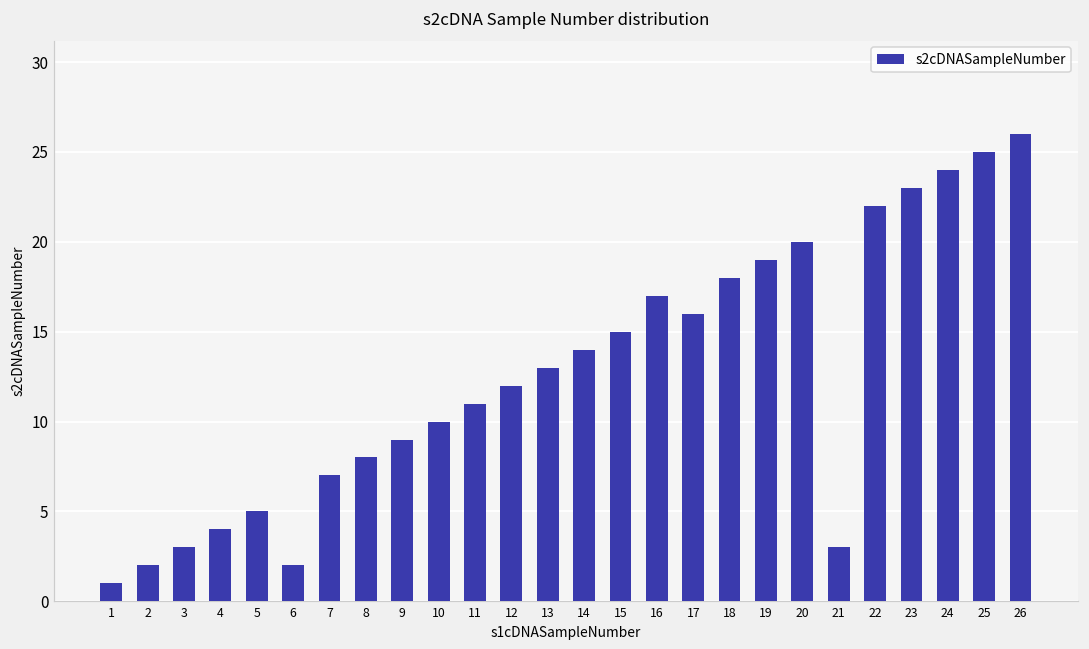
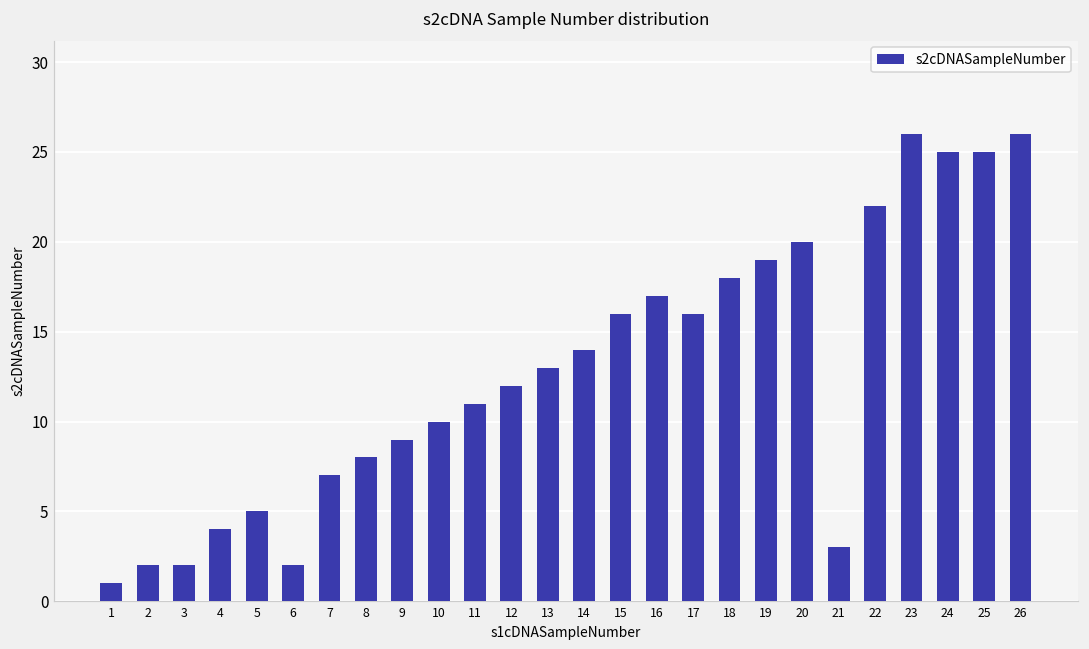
  {
    "1": 1,
    "2": 2,
-   "3": 3,
+   "3": 2,
    "4": 4,
    "5": 5,
    "6": 2,
    "7": 7,
    "8": 8,
    "9": 9,
    "10": 10,
    "11": 11,
    "12": 12,
    "13": 13,
    "14": 14,
-   "15": 15,
+   "15": 16,
    "16": 17,
    "17": 16,
    "18": 18,
    "19": 19,
    "20": 20,
    "21": 3,
    "22": 22,
-   "23": 23,
-   "24": 24,
+   "23": 26,
+   "24": 25,
    "25": 25,
    "26": 26
  }
